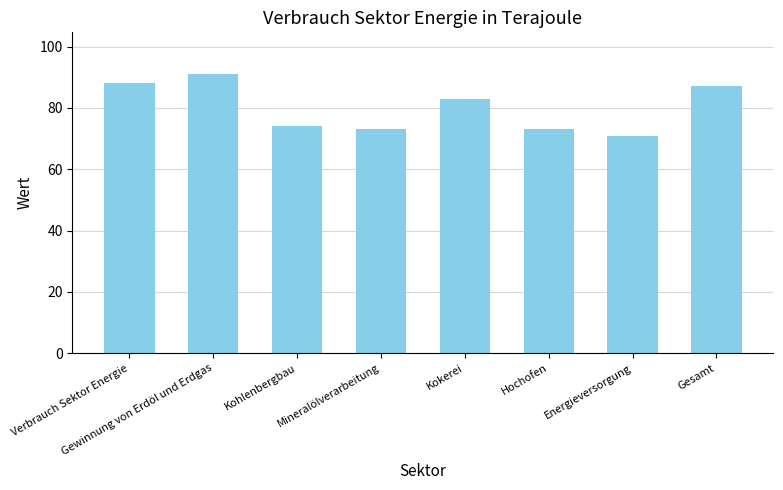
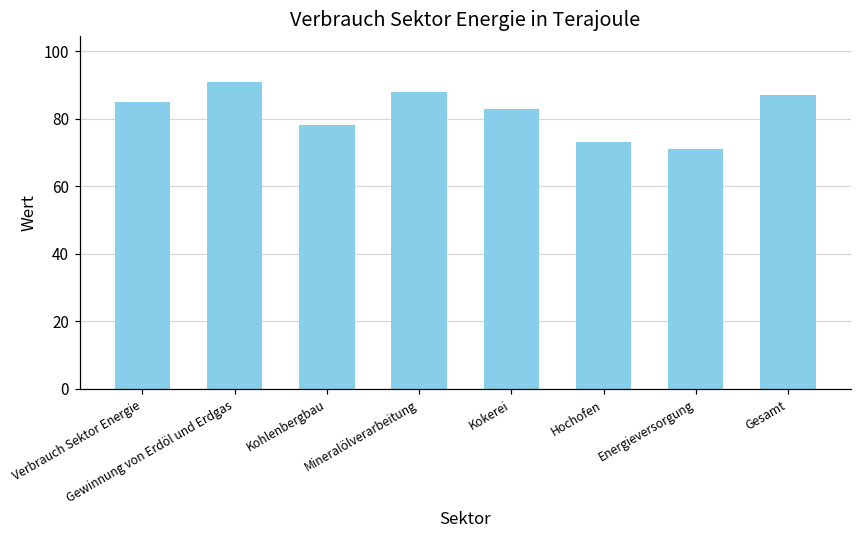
  {
-   "Verbrauch Sektor Energie": 88,
+   "Verbrauch Sektor Energie": 85,
    "Gewinnung von Erdöl und Erdgas": 91,
-   "Kohlenbergbau": 74,
-   "Mineralölverarbeitung": 73,
+   "Kohlenbergbau": 78,
+   "Mineralölverarbeitung": 88,
    "Kokerei": 83,
    "Hochofen": 73,
    "Energieversorgung": 71,
    "Gesamt": 87
  }
